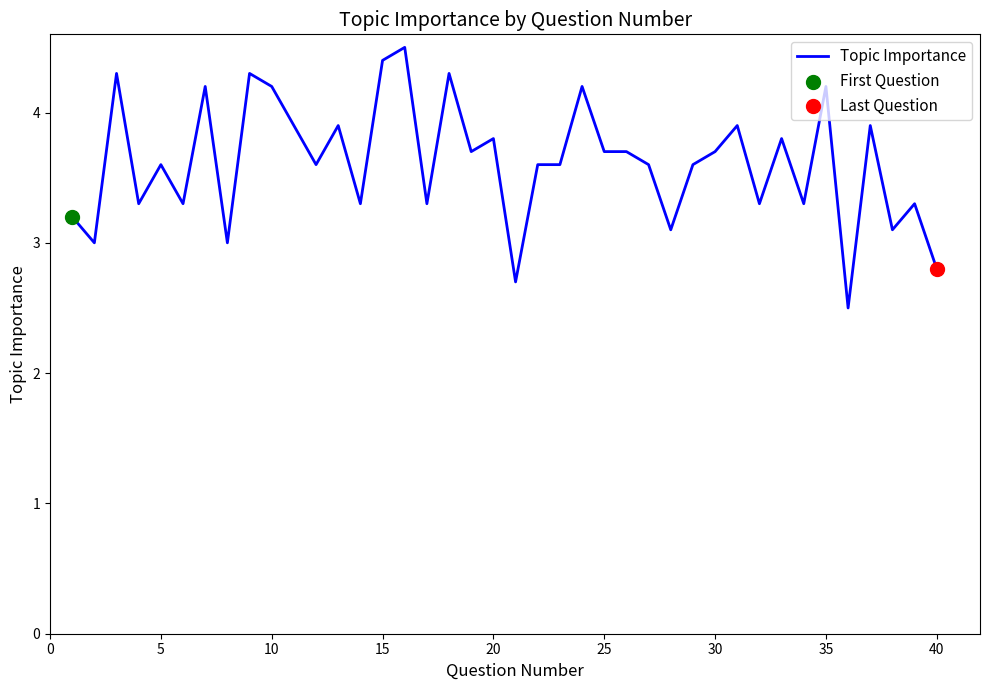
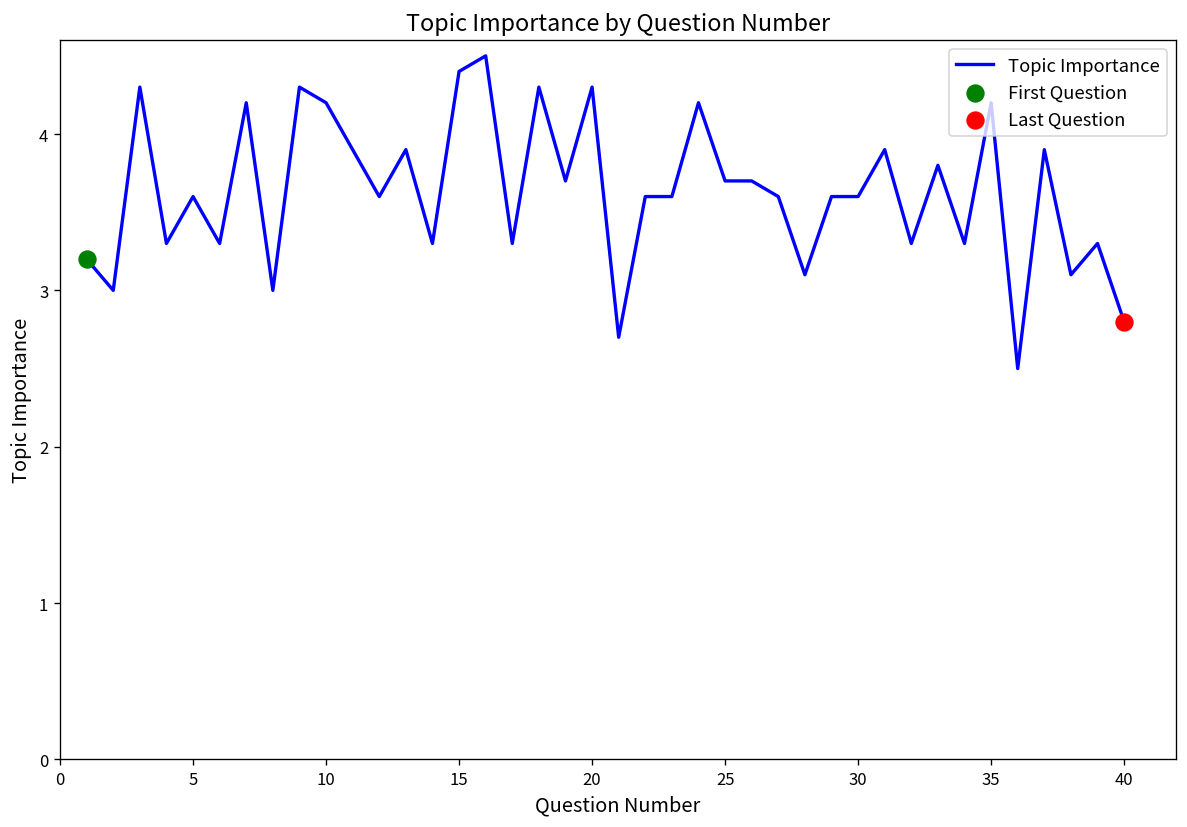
  {
    "Topic Importance": {
      "5": 3.6,
      "10": 4.2,
      "15": 4.4,
-     "20": 3.8,
+     "20": 4.3,
      "25": 3.7,
-     "30": 3.7
+     "30": 3.6
    }
  }
